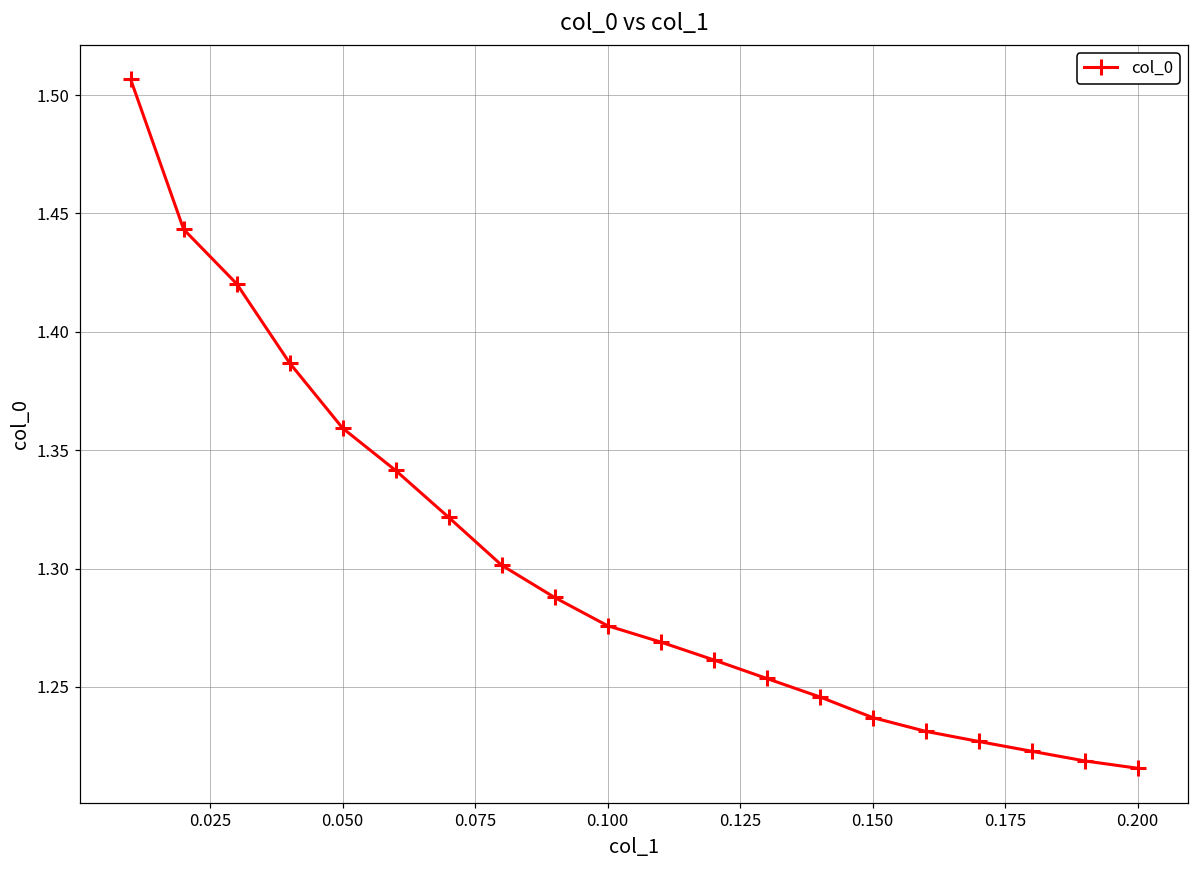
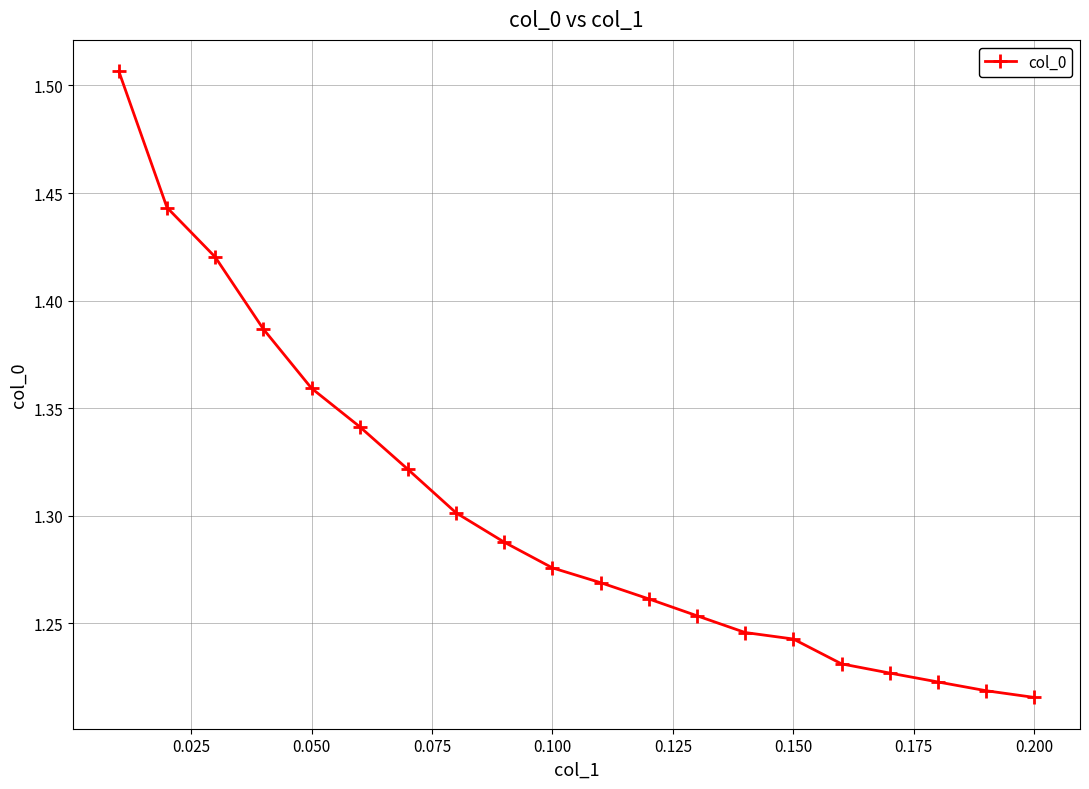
  {
    "0.050": 1.359,
    "0.100": 1.276,
-   "0.150": 1.237,
+   "0.150": 1.243,
    "0.200": 1.216
  }
